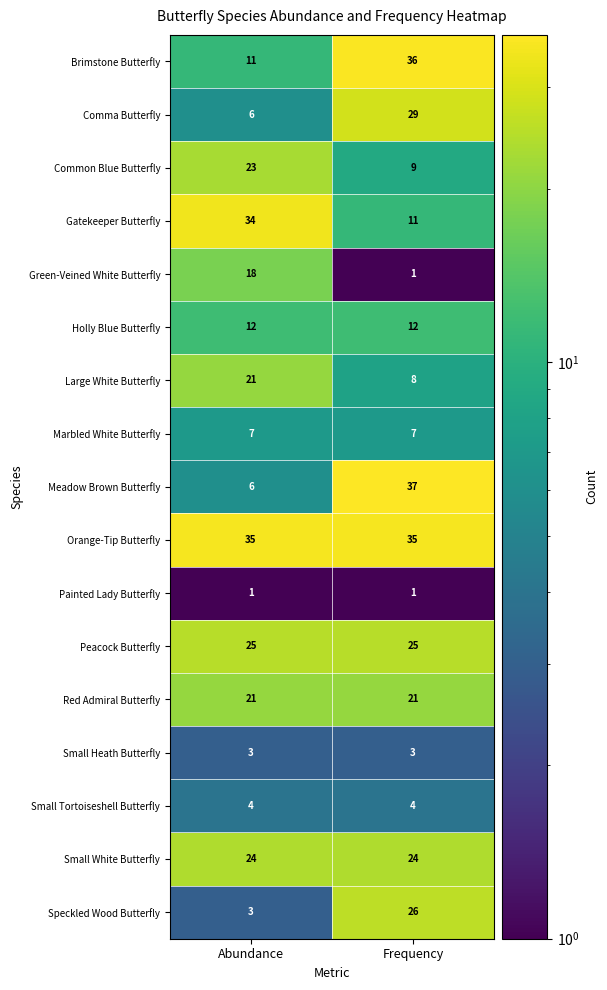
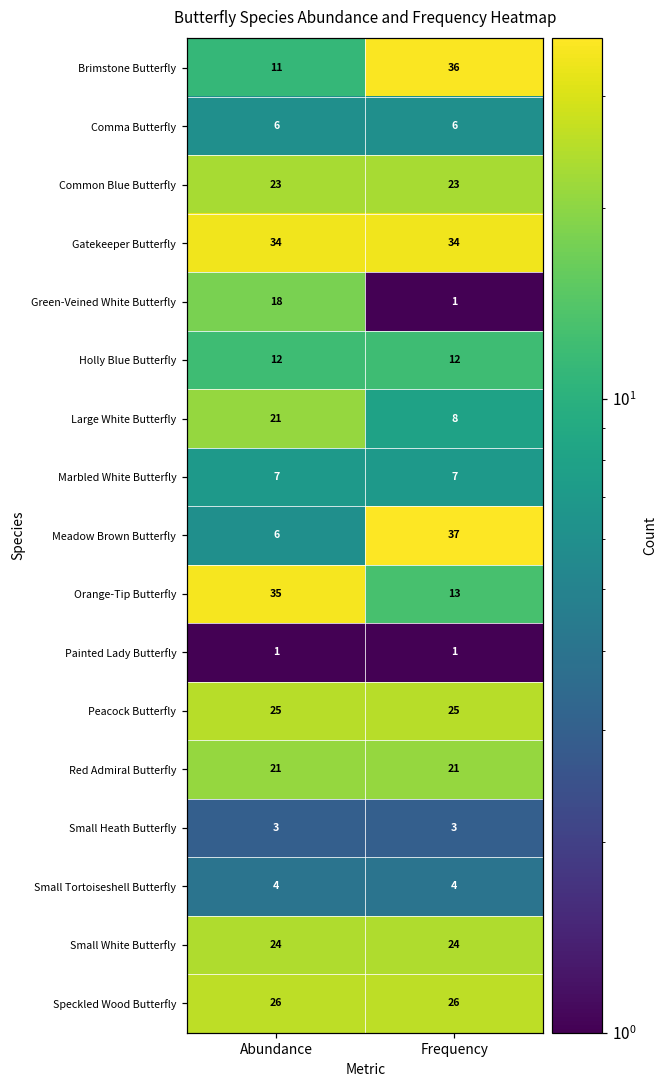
  {
    "Brimstone Butterfly": {
      "Abundance": 11,
      "Frequency": 36
    },
    "Comma Butterfly": {
      "Abundance": 6,
-     "Frequency": 29
+     "Frequency": 6
    },
    "Common Blue Butterfly": {
      "Abundance": 23,
-     "Frequency": 9
+     "Frequency": 23
    },
    "Gatekeeper Butterfly": {
      "Abundance": 34,
-     "Frequency": 11
+     "Frequency": 34
    },
    "Green-Veined White Butterfly": {
      "Abundance": 18,
      "Frequency": 1
    },
    "Holly Blue Butterfly": {
      "Abundance": 12,
      "Frequency": 12
    },
    "Large White Butterfly": {
      "Abundance": 21,
      "Frequency": 8
    },
    "Marbled White Butterfly": {
      "Abundance": 7,
      "Frequency": 7
    },
    "Meadow Brown Butterfly": {
      "Abundance": 6,
      "Frequency": 37
    },
    "Orange-Tip Butterfly": {
      "Abundance": 35,
-     "Frequency": 35
+     "Frequency": 13
    },
    "Painted Lady Butterfly": {
      "Abundance": 1,
      "Frequency": 1
    },
    "Peacock Butterfly": {
      "Abundance": 25,
      "Frequency": 25
    },
    "Red Admiral Butterfly": {
      "Abundance": 21,
      "Frequency": 21
    },
    "Small Heath Butterfly": {
      "Abundance": 3,
      "Frequency": 3
    },
    "Small Tortoiseshell Butterfly": {
      "Abundance": 4,
      "Frequency": 4
    },
    "Small White Butterfly": {
      "Abundance": 24,
      "Frequency": 24
    },
    "Speckled Wood Butterfly": {
-     "Abundance": 3,
+     "Abundance": 26,
      "Frequency": 26
    }
  }
